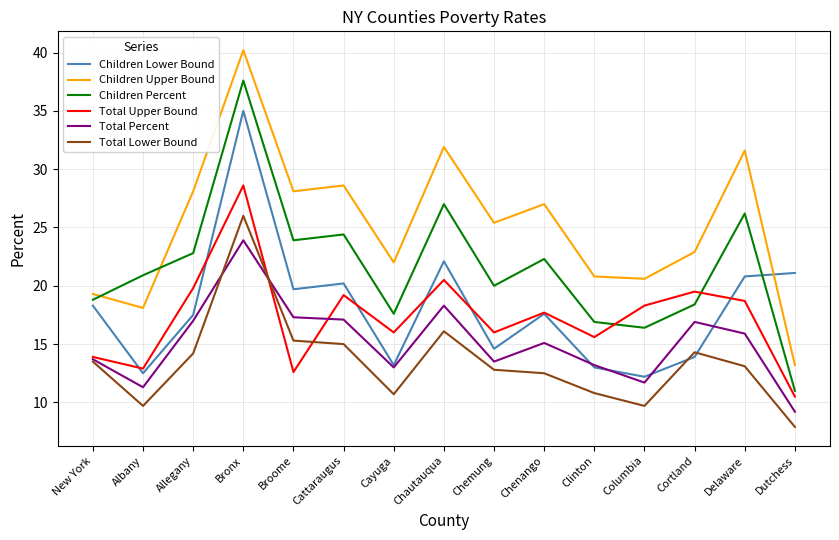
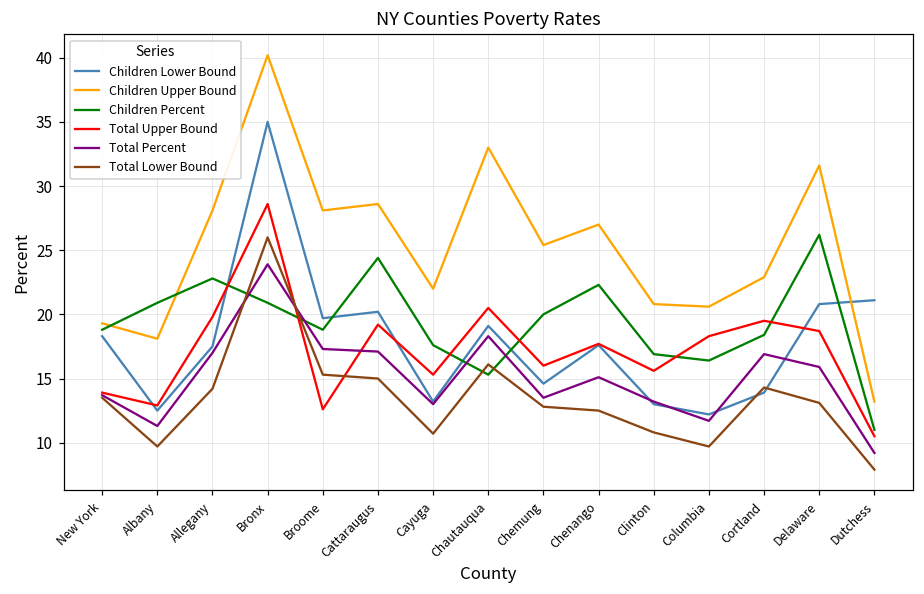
  {
    "Children Lower Bound": {
      "New York": 18.3,
      "Albany": 12.5,
      "Allegany": 17.5,
      "Bronx": 35.0,
      "Broome": 19.7,
      "Cattaraugus": 20.2,
-     "Chautauqua": 22.1,
+     "Chautauqua": 19.1,
      "Chemung": 14.6,
      "Columbia": 12.2,
      "Cortland": 13.9,
      "Delaware": 20.8,
      "Dutchess": 21.1
    },
    "Children Upper Bound": {
      "New York": 19.3,
      "Albany": 18.1,
      "Allegany": 28.1,
      "Bronx": 40.2,
      "Broome": 28.1,
      "Cattaraugus": 28.6,
      "Cayuga": 22.0,
-     "Chautauqua": 31.9,
+     "Chautauqua": 33.0,
      "Chemung": 25.4,
      "Chenango": 27.0,
      "Clinton": 20.8,
      "Columbia": 20.6,
      "Cortland": 22.9,
      "Delaware": 31.6,
      "Dutchess": 13.2
    },
    "Children Percent": {
      "New York": 18.8,
      "Albany": 20.9,
      "Allegany": 22.8,
-     "Bronx": 37.6,
-     "Broome": 23.9,
+     "Bronx": 20.9,
+     "Broome": 18.8,
      "Cattaraugus": 24.4,
      "Cayuga": 17.6,
-     "Chautauqua": 27.0,
+     "Chautauqua": 15.3,
      "Chemung": 20.0,
      "Chenango": 22.3,
      "Clinton": 16.9,
      "Columbia": 16.4,
      "Cortland": 18.4,
      "Delaware": 26.2,
      "Dutchess": 11.0
    },
    "Total Upper Bound": {
      "Albany": 12.9,
      "Allegany": 19.8,
      "Bronx": 28.6,
      "Broome": 12.6,
      "Cattaraugus": 19.2,
-     "Cayuga": 16.0,
+     "Cayuga": 15.3,
      "Chautauqua": 20.5,
      "Chemung": 16.0,
      "Clinton": 15.6,
      "Columbia": 18.3,
      "Cortland": 19.5,
      "Delaware": 18.7,
      "Dutchess": 10.5
    },
    "Total Percent": {
      "Albany": 11.3,
      "Allegany": 17.0,
      "Bronx": 23.9,
      "Broome": 17.3,
      "Cattaraugus": 17.1,
      "Chautauqua": 18.3,
      "Chemung": 13.5,
      "Chenango": 15.1,
      "Columbia": 11.7,
      "Cortland": 16.9,
      "Delaware": 15.9,
      "Dutchess": 9.2
    },
    "Total Lower Bound": {
      "Albany": 9.7,
      "Allegany": 14.2,
      "Bronx": 26.0,
      "Broome": 15.3,
      "Cattaraugus": 15.0,
      "Cayuga": 10.7,
      "Chautauqua": 16.1,
      "Chemung": 12.8,
      "Chenango": 12.5,
      "Clinton": 10.8,
      "Columbia": 9.7,
      "Cortland": 14.3,
      "Delaware": 13.1,
      "Dutchess": 7.9
    }
  }
